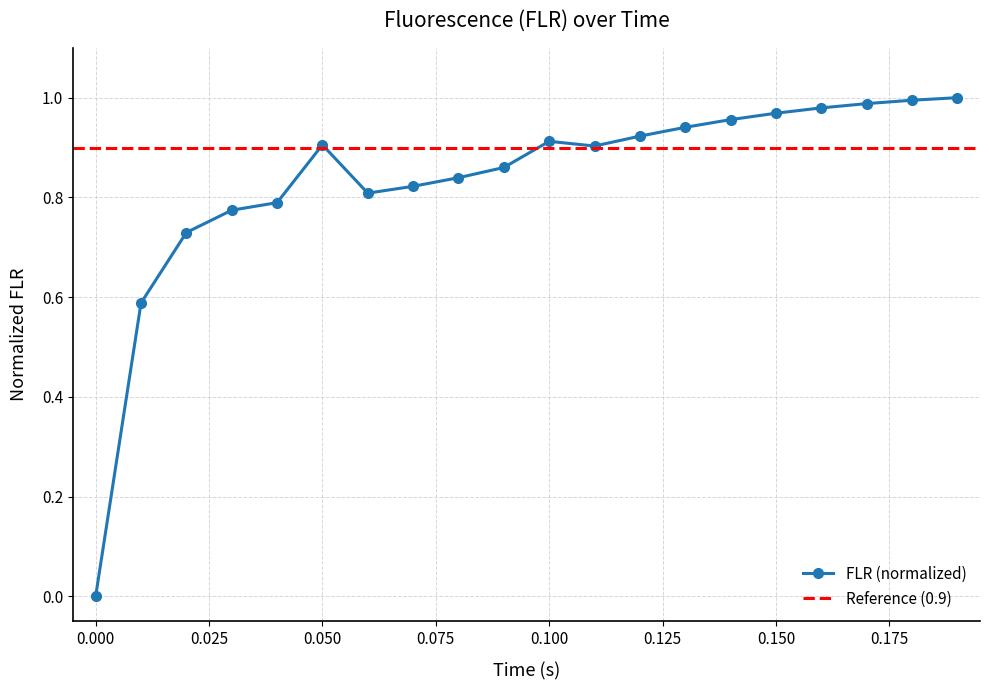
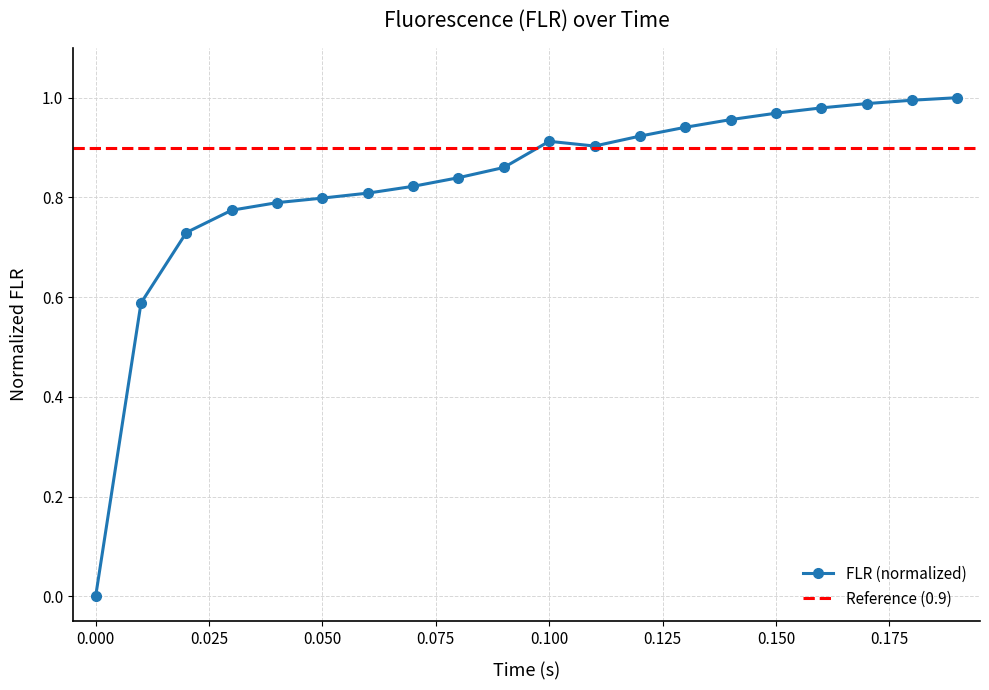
  {
    "0.000": 0.00,
-   "0.050": 0.91,
+   "0.050": 0.80,
    "0.100": 0.91,
    "0.150": 0.97
  }
